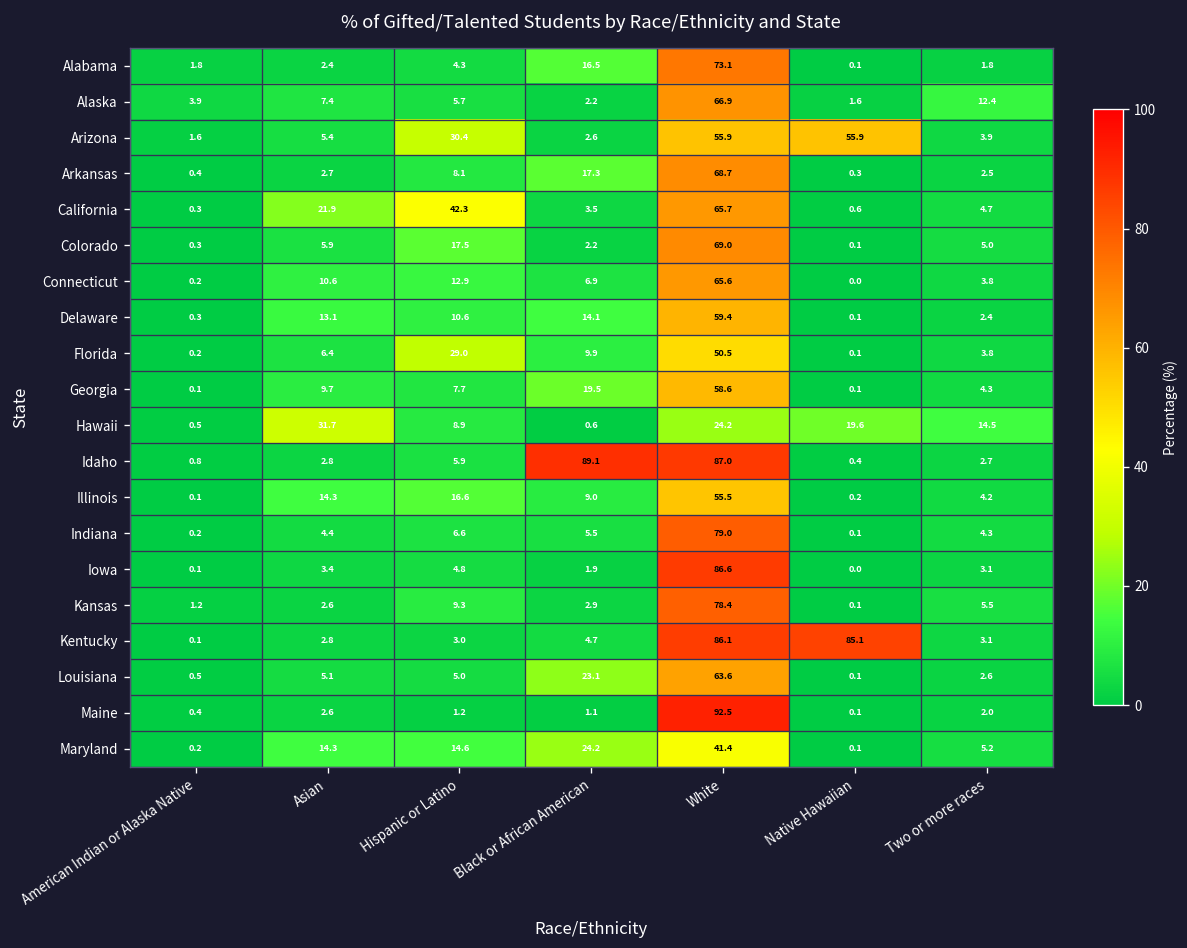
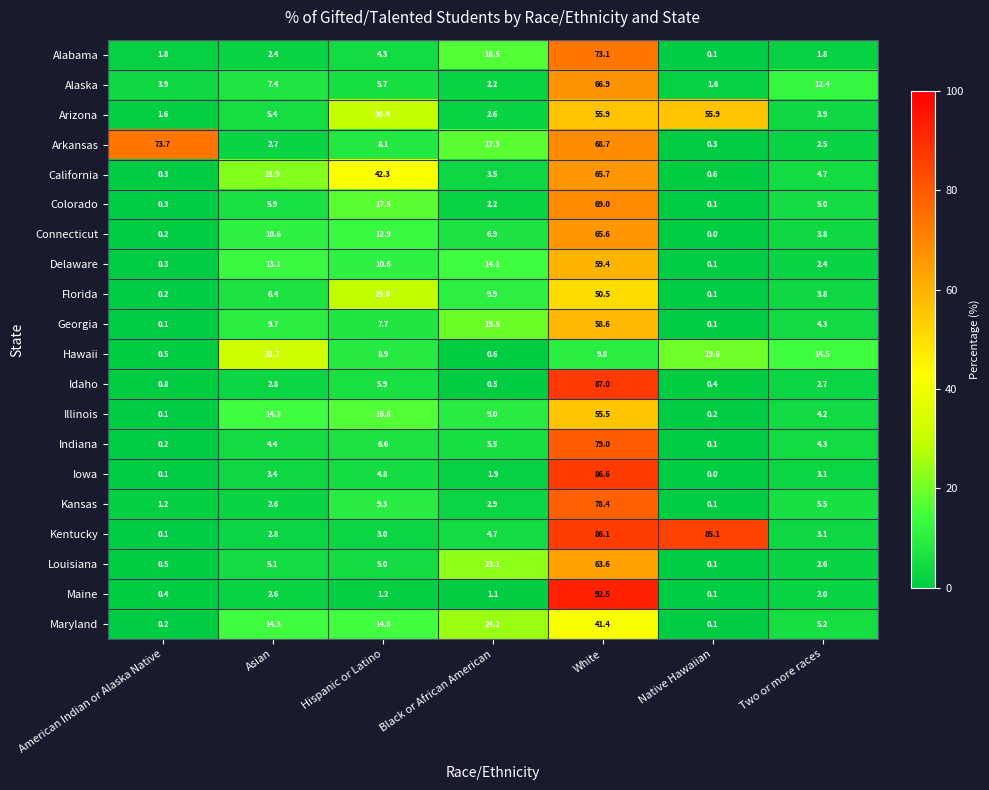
  {
    "Alabama": {
      "American Indian or Alaska Native": 1.8,
      "Asian": 2.4,
      "Hispanic or Latino": 4.3,
      "Black or African American": 16.5,
      "White": 73.1,
      "Native Hawaiian": 0.1,
      "Two or more races": 1.8
    },
    "Alaska": {
      "American Indian or Alaska Native": 3.9,
      "Asian": 7.4,
      "Hispanic or Latino": 5.7,
      "Black or African American": 2.2,
      "White": 66.9,
      "Native Hawaiian": 1.6,
      "Two or more races": 12.4
    },
    "Arizona": {
      "American Indian or Alaska Native": 1.6,
      "Asian": 5.4,
      "Hispanic or Latino": 30.4,
      "Black or African American": 2.6,
      "White": 55.9,
      "Native Hawaiian": 55.9,
      "Two or more races": 3.9
    },
    "Arkansas": {
-     "American Indian or Alaska Native": 0.4,
+     "American Indian or Alaska Native": 73.7,
      "Asian": 2.7,
      "Hispanic or Latino": 8.1,
      "Black or African American": 17.3,
      "White": 68.7,
      "Native Hawaiian": 0.3,
      "Two or more races": 2.5
    },
    "California": {
      "American Indian or Alaska Native": 0.3,
      "Asian": 21.9,
      "Hispanic or Latino": 42.3,
      "Black or African American": 3.5,
      "White": 65.7,
      "Native Hawaiian": 0.6,
      "Two or more races": 4.7
    },
    "Colorado": {
      "American Indian or Alaska Native": 0.3,
      "Asian": 5.9,
      "Hispanic or Latino": 17.5,
      "Black or African American": 2.2,
      "White": 69.0,
      "Native Hawaiian": 0.1,
      "Two or more races": 5.0
    },
    "Connecticut": {
      "American Indian or Alaska Native": 0.2,
      "Asian": 10.6,
      "Hispanic or Latino": 12.9,
      "Black or African American": 6.9,
      "White": 65.6,
      "Native Hawaiian": 0.0,
      "Two or more races": 3.8
    },
    "Delaware": {
      "American Indian or Alaska Native": 0.3,
      "Asian": 13.1,
      "Hispanic or Latino": 10.6,
      "Black or African American": 14.1,
      "White": 59.4,
      "Native Hawaiian": 0.1,
      "Two or more races": 2.4
    },
    "Florida": {
      "American Indian or Alaska Native": 0.2,
      "Asian": 6.4,
      "Hispanic or Latino": 29.0,
      "Black or African American": 9.9,
      "White": 50.5,
      "Native Hawaiian": 0.1,
      "Two or more races": 3.8
    },
    "Georgia": {
      "American Indian or Alaska Native": 0.1,
      "Asian": 9.7,
      "Hispanic or Latino": 7.7,
      "Black or African American": 19.5,
      "White": 58.6,
      "Native Hawaiian": 0.1,
      "Two or more races": 4.3
    },
    "Hawaii": {
      "American Indian or Alaska Native": 0.5,
      "Asian": 31.7,
      "Hispanic or Latino": 8.9,
      "Black or African American": 0.6,
-     "White": 24.2,
+     "White": 9.8,
      "Native Hawaiian": 19.6,
      "Two or more races": 14.5
    },
    "Idaho": {
      "American Indian or Alaska Native": 0.8,
      "Asian": 2.8,
      "Hispanic or Latino": 5.9,
-     "Black or African American": 89.1,
+     "Black or African American": 0.5,
      "White": 87.0,
      "Native Hawaiian": 0.4,
      "Two or more races": 2.7
    },
    "Illinois": {
      "American Indian or Alaska Native": 0.1,
      "Asian": 14.3,
      "Hispanic or Latino": 16.6,
      "Black or African American": 9.0,
      "White": 55.5,
      "Native Hawaiian": 0.2,
      "Two or more races": 4.2
    },
    "Indiana": {
      "American Indian or Alaska Native": 0.2,
      "Asian": 4.4,
      "Hispanic or Latino": 6.6,
      "Black or African American": 5.5,
      "White": 79.0,
      "Native Hawaiian": 0.1,
      "Two or more races": 4.3
    },
    "Iowa": {
      "American Indian or Alaska Native": 0.1,
      "Asian": 3.4,
      "Hispanic or Latino": 4.8,
      "Black or African American": 1.9,
      "White": 86.6,
      "Native Hawaiian": 0.0,
      "Two or more races": 3.1
    },
    "Kansas": {
      "American Indian or Alaska Native": 1.2,
      "Asian": 2.6,
      "Hispanic or Latino": 9.3,
      "Black or African American": 2.9,
      "White": 78.4,
      "Native Hawaiian": 0.1,
      "Two or more races": 5.5
    },
    "Kentucky": {
      "American Indian or Alaska Native": 0.1,
      "Asian": 2.8,
      "Hispanic or Latino": 3.0,
      "Black or African American": 4.7,
      "White": 86.1,
      "Native Hawaiian": 85.1,
      "Two or more races": 3.1
    },
    "Louisiana": {
      "American Indian or Alaska Native": 0.5,
      "Asian": 5.1,
      "Hispanic or Latino": 5.0,
      "Black or African American": 23.1,
      "White": 63.6,
      "Native Hawaiian": 0.1,
      "Two or more races": 2.6
    },
    "Maine": {
      "American Indian or Alaska Native": 0.4,
      "Asian": 2.6,
      "Hispanic or Latino": 1.2,
      "Black or African American": 1.1,
      "White": 92.5,
      "Native Hawaiian": 0.1,
      "Two or more races": 2.0
    },
    "Maryland": {
      "American Indian or Alaska Native": 0.2,
      "Asian": 14.3,
      "Hispanic or Latino": 14.6,
      "Black or African American": 24.2,
      "White": 41.4,
      "Native Hawaiian": 0.1,
      "Two or more races": 5.2
    }
  }
